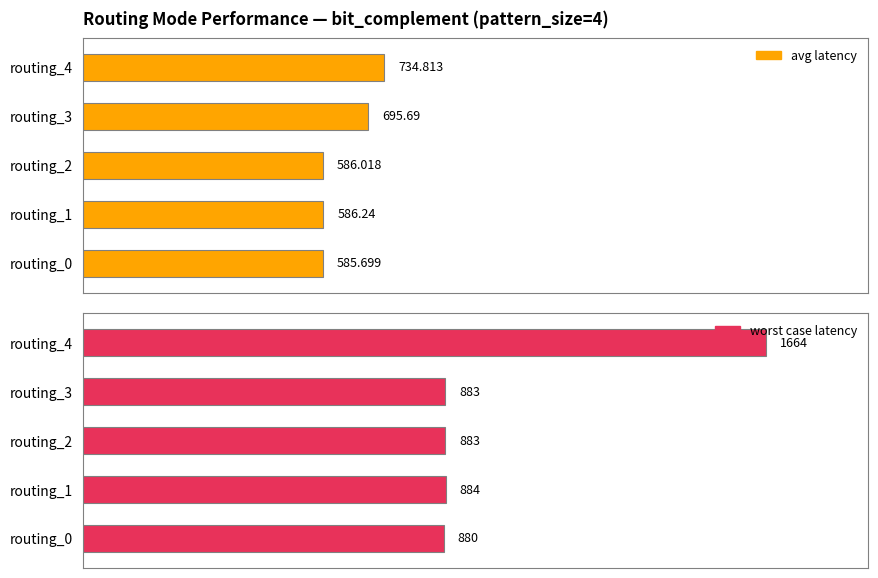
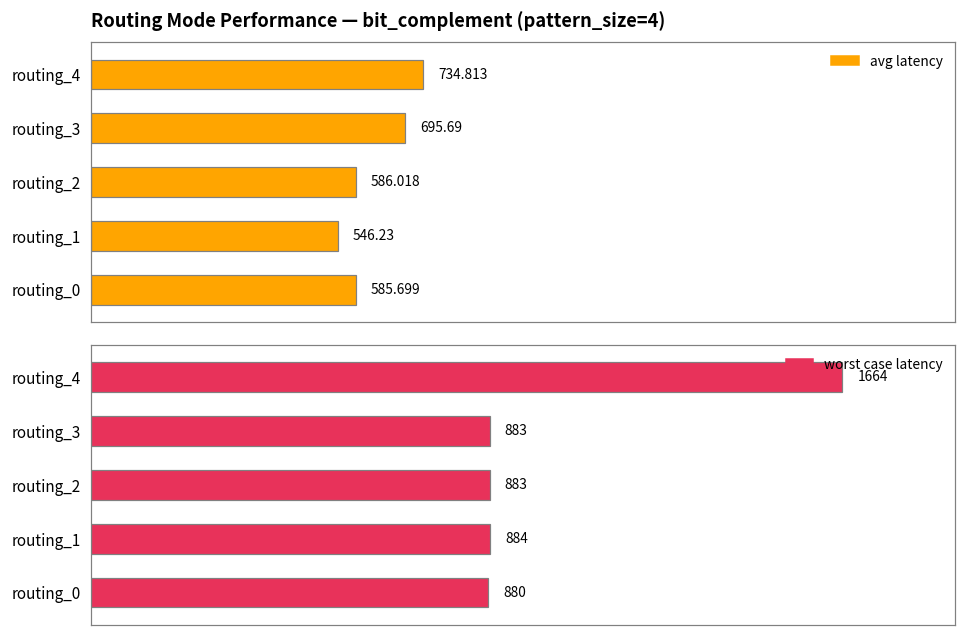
  {
    "Routing Mode Performance — bit_complement (pattern_size=4)": {
      "routing_4": 734.813,
      "routing_3": 695.69,
      "routing_2": 586.018,
-     "routing_1": 586.24,
+     "routing_1": 546.23,
      "routing_0": 585.699
    }
  }
